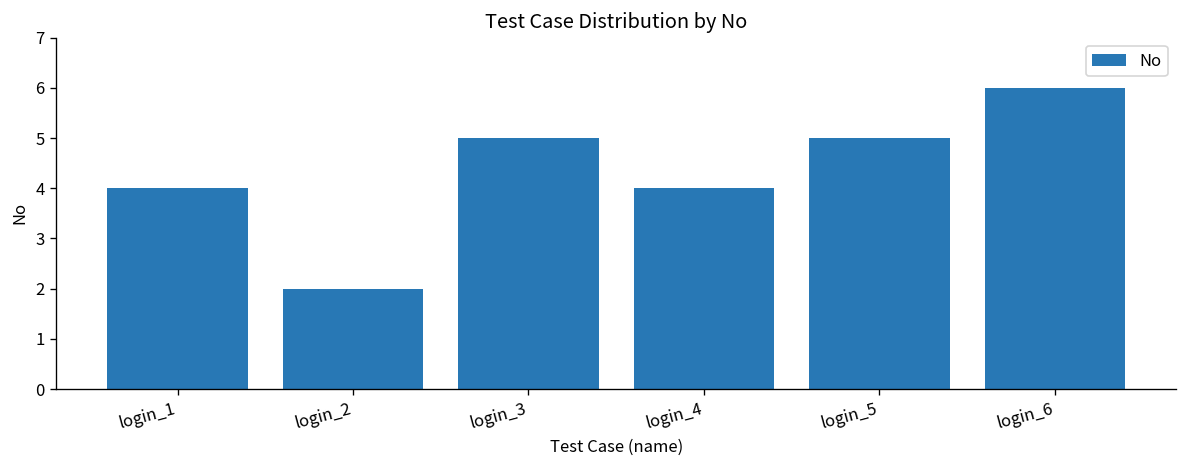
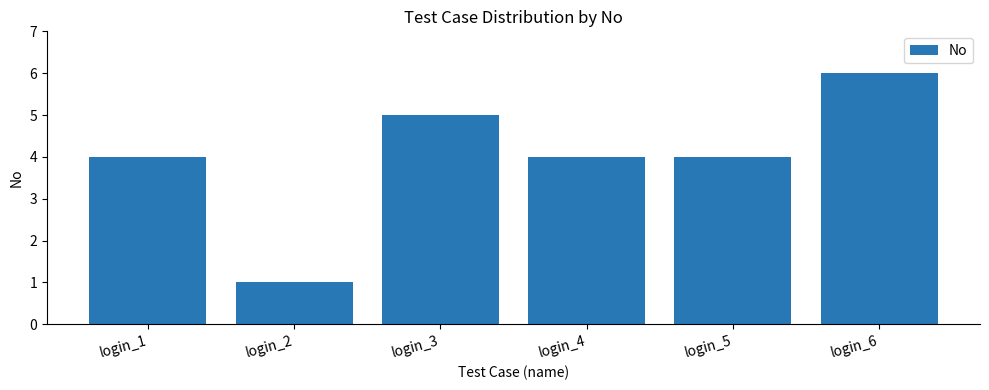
  {
    "login_1": 4,
-   "login_2": 2,
+   "login_2": 1,
    "login_3": 5,
    "login_4": 4,
-   "login_5": 5,
+   "login_5": 4,
    "login_6": 6
  }
